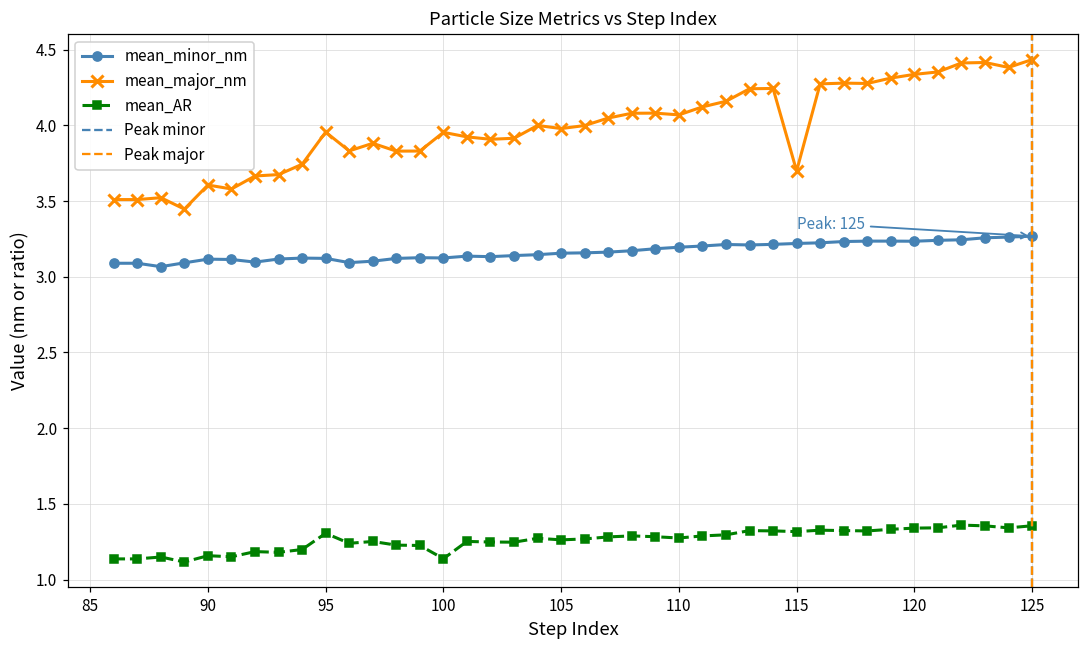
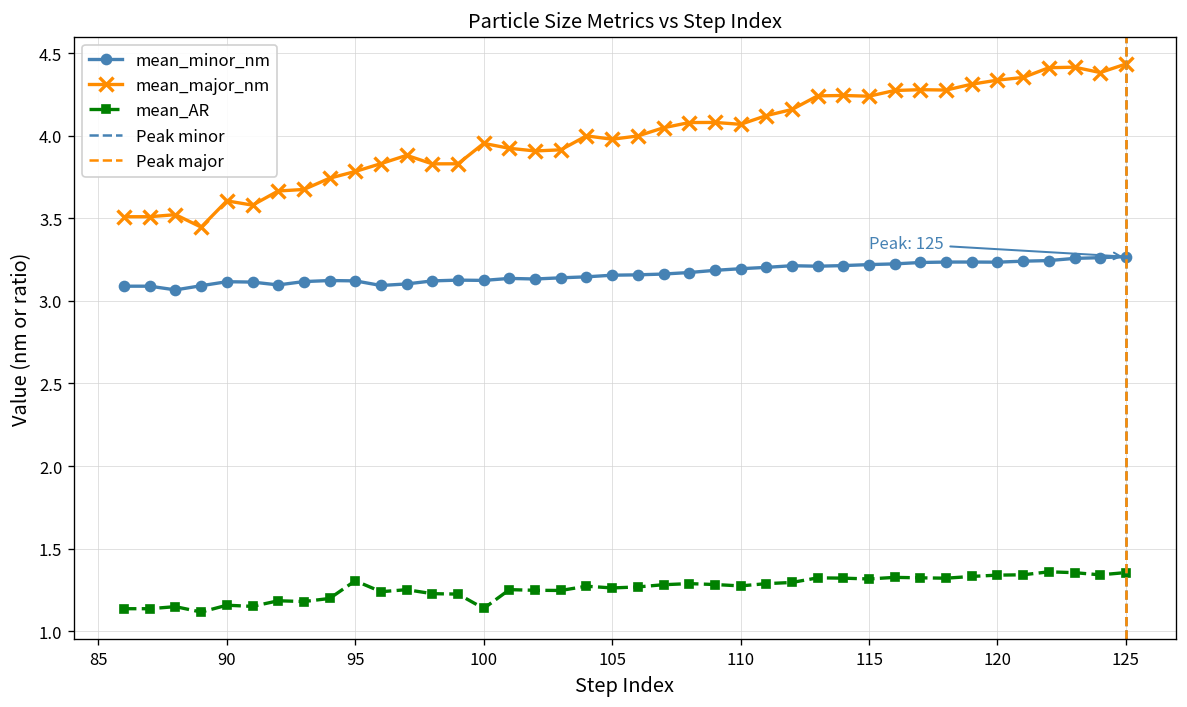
  {
    "mean_minor_nm": {
      "90": 3.12,
      "95": 3.12,
      "100": 3.12,
      "105": 3.16,
      "110": 3.20,
      "115": 3.22,
      "120": 3.23,
      "125": 3.27
    },
    "mean_major_nm": {
      "90": 3.61,
-     "95": 3.96,
+     "95": 3.78,
      "100": 3.95,
      "105": 3.98,
      "110": 4.07,
-     "115": 3.70,
+     "115": 4.24,
      "120": 4.34,
      "125": 4.43
    },
    "mean_AR": {
      "90": 1.16,
      "95": 1.31,
      "100": 1.14,
      "105": 1.26,
      "110": 1.27,
      "115": 1.32,
      "120": 1.34,
      "125": 1.35
    }
  }
